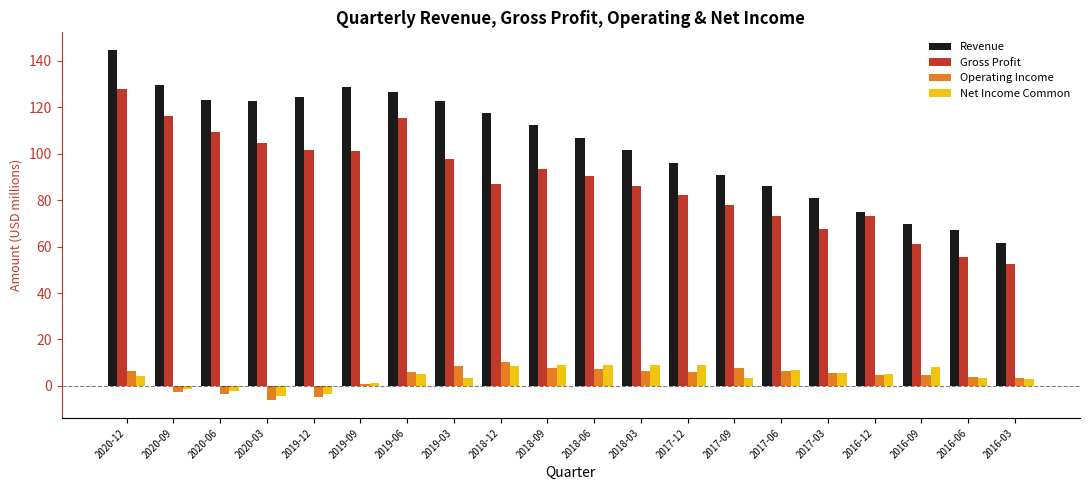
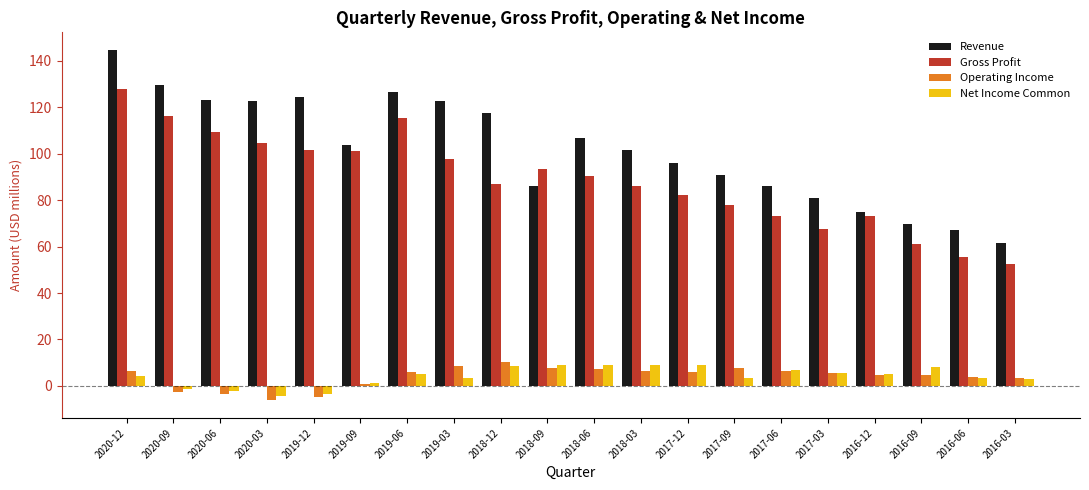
  {
    "Revenue": {
      "2020-12": 145,
      "2020-09": 129,
      "2020-06": 123,
      "2020-03": 122,
      "2019-12": 125,
-     "2019-09": 129,
+     "2019-09": 104,
      "2019-06": 127,
      "2019-03": 123,
      "2018-12": 117,
-     "2018-09": 112,
+     "2018-09": 86,
      "2018-06": 107,
      "2018-03": 102,
      "2017-12": 96,
      "2017-09": 91,
      "2017-06": 86,
      "2017-03": 81,
      "2016-12": 75,
      "2016-09": 70,
      "2016-06": 67,
      "2016-03": 62
    },
    "Gross Profit": {
      "2020-12": 128,
      "2020-09": 116,
      "2020-06": 109,
      "2020-03": 105,
      "2019-12": 102,
      "2019-09": 101,
      "2019-06": 115,
      "2019-03": 98,
      "2018-12": 87,
      "2018-09": 93,
      "2018-06": 90,
      "2018-03": 86,
      "2017-12": 82,
      "2017-09": 78,
      "2017-06": 73,
      "2017-03": 68,
      "2016-12": 73,
      "2016-09": 61,
      "2016-06": 56,
      "2016-03": 53
    },
    "Operating Income": {
      "2020-12": 6,
      "2020-09": -3,
      "2020-06": -4,
      "2020-03": -6,
      "2019-12": -5,
      "2019-06": 6,
      "2019-03": 9,
      "2018-12": 10,
      "2018-09": 8,
      "2018-06": 7,
      "2018-03": 6,
      "2017-12": 6,
      "2017-09": 8,
      "2017-06": 7,
      "2017-03": 6,
      "2016-12": 5,
      "2016-09": 5,
      "2016-06": 4,
      "2016-03": 3
    },
    "Net Income Common": {
      "2020-12": 4,
      "2020-09": -2,
      "2020-06": -2,
      "2020-03": -5,
      "2019-12": -4,
      "2019-09": 1,
      "2019-06": 5,
      "2019-03": 3,
      "2018-12": 9,
      "2018-09": 9,
      "2018-06": 9,
      "2018-03": 9,
      "2017-12": 9,
      "2017-09": 3,
      "2017-06": 7,
      "2017-03": 6,
      "2016-12": 5,
      "2016-09": 8,
      "2016-06": 3,
      "2016-03": 3
    }
  }
